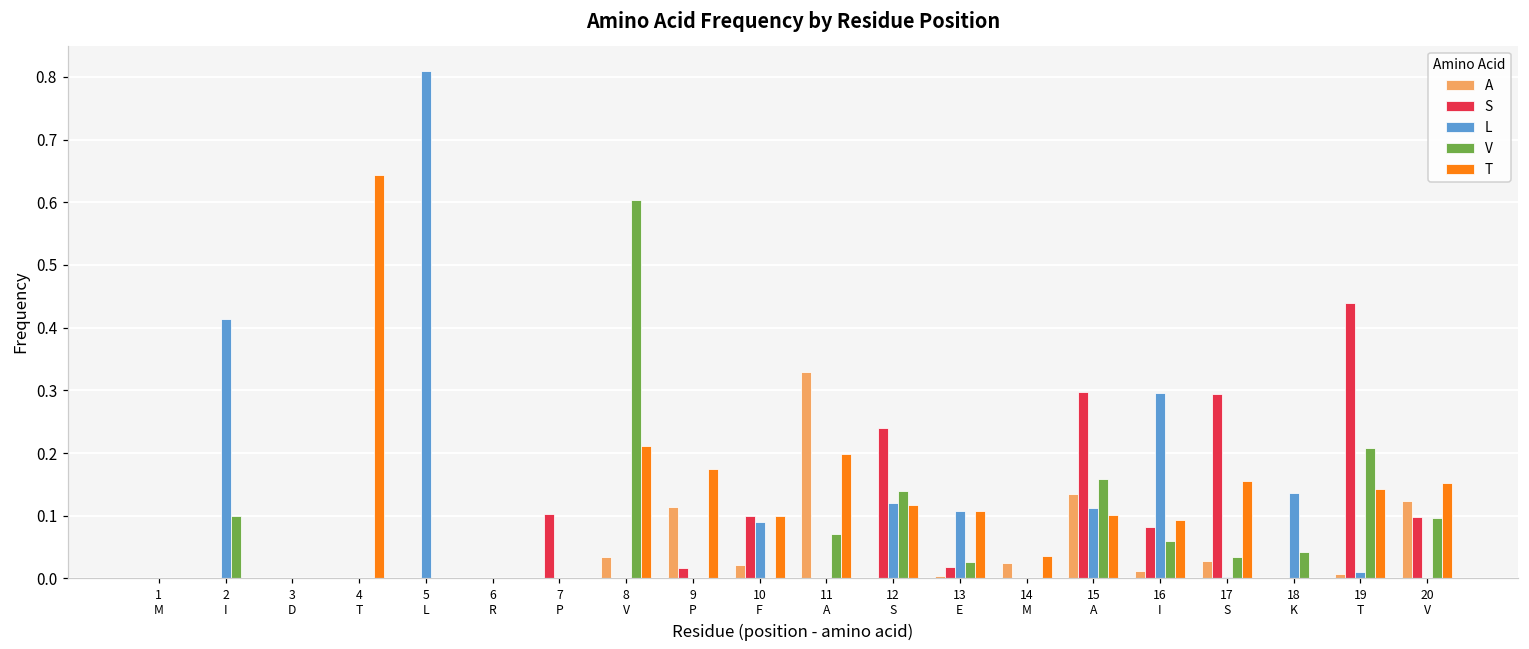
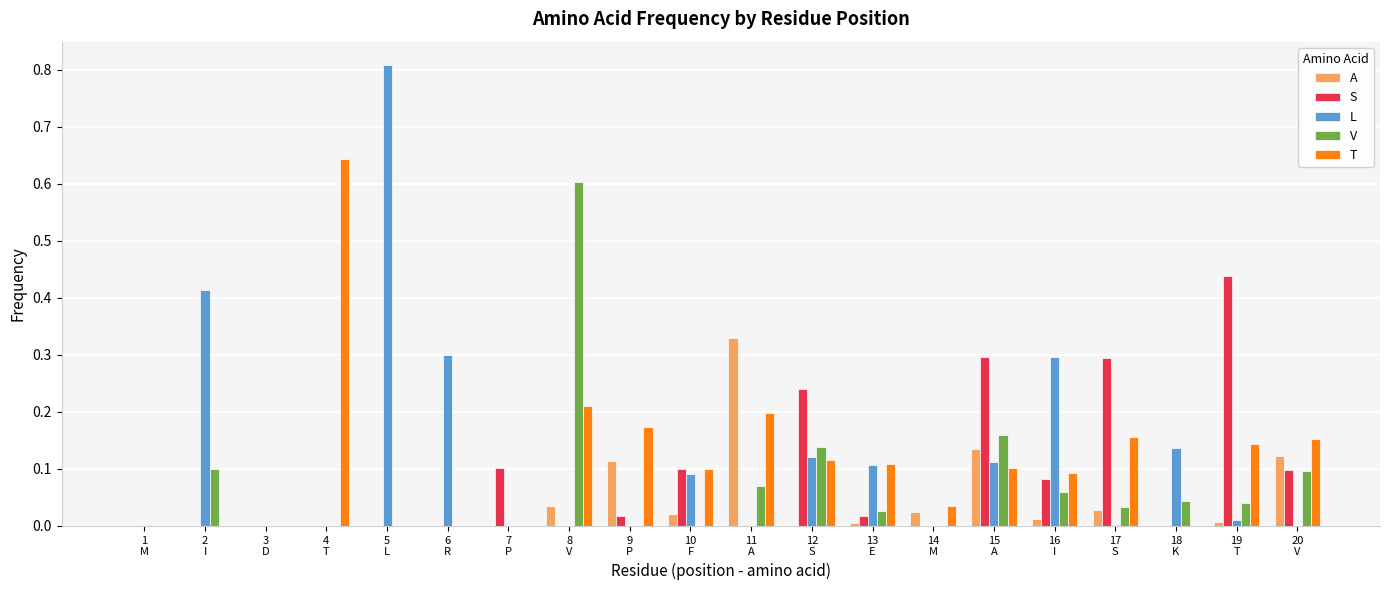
  {
    "A": {
      "1 M": 0.00,
      "2 I": 0.00,
      "3 D": 0.00,
      "4 T": 0.00,
      "5 L": 0.00,
      "6 R": 0.00,
      "7 P": 0.00,
      "8 V": 0.03,
      "9 P": 0.11,
      "10 F": 0.02,
      "11 A": 0.33,
      "12 S": 0.00,
      "13 E": 0.00,
      "14 M": 0.02,
      "15 A": 0.14,
      "16 I": 0.01,
      "17 S": 0.03,
      "18 K": 0.00,
      "19 T": 0.01,
      "20 V": 0.12
    },
    "S": {
      "1 M": 0.00,
      "2 I": 0.00,
      "3 D": 0.00,
      "4 T": 0.00,
      "5 L": 0.00,
      "6 R": 0.00,
      "7 P": 0.10,
      "8 V": 0.00,
      "9 P": 0.02,
      "10 F": 0.10,
      "11 A": 0.00,
      "12 S": 0.24,
      "13 E": 0.02,
      "14 M": 0.00,
      "15 A": 0.30,
      "16 I": 0.08,
      "17 S": 0.29,
      "18 K": 0.00,
      "19 T": 0.44,
      "20 V": 0.10
    },
    "L": {
      "1 M": 0.0,
      "2 I": 0.41,
      "3 D": 0.0,
      "4 T": 0.0,
      "5 L": 0.81,
-     "6 R": 0.0,
+     "6 R": 0.3,
      "7 P": 0.0,
      "8 V": 0.0,
      "9 P": 0.0,
      "10 F": 0.09,
      "11 A": 0.0,
      "12 S": 0.12,
      "13 E": 0.11,
      "14 M": 0.0,
      "15 A": 0.11,
      "16 I": 0.30,
      "18 K": 0.14,
      "19 T": 0.01,
      "20 V": 0.0
    },
    "V": {
      "1 M": 0.00,
      "2 I": 0.10,
      "3 D": 0.00,
      "4 T": 0.00,
      "5 L": 0.00,
      "6 R": 0.00,
      "7 P": 0.00,
      "8 V": 0.60,
      "9 P": 0.00,
      "10 F": 0.00,
      "11 A": 0.07,
      "12 S": 0.14,
      "13 E": 0.03,
      "14 M": 0.00,
      "15 A": 0.16,
      "16 I": 0.06,
      "17 S": 0.03,
      "18 K": 0.04,
-     "19 T": 0.21,
+     "19 T": 0.04,
      "20 V": 0.10
    },
    "T": {
      "1 M": 0.00,
      "2 I": 0.00,
      "3 D": 0.00,
      "4 T": 0.64,
      "5 L": 0.00,
      "6 R": 0.00,
      "7 P": 0.00,
      "8 V": 0.21,
      "9 P": 0.17,
      "10 F": 0.10,
      "11 A": 0.20,
      "12 S": 0.12,
      "13 E": 0.11,
      "14 M": 0.04,
      "15 A": 0.10,
      "16 I": 0.09,
      "17 S": 0.16,
      "18 K": 0.00,
      "19 T": 0.14,
      "20 V": 0.15
    }
  }
